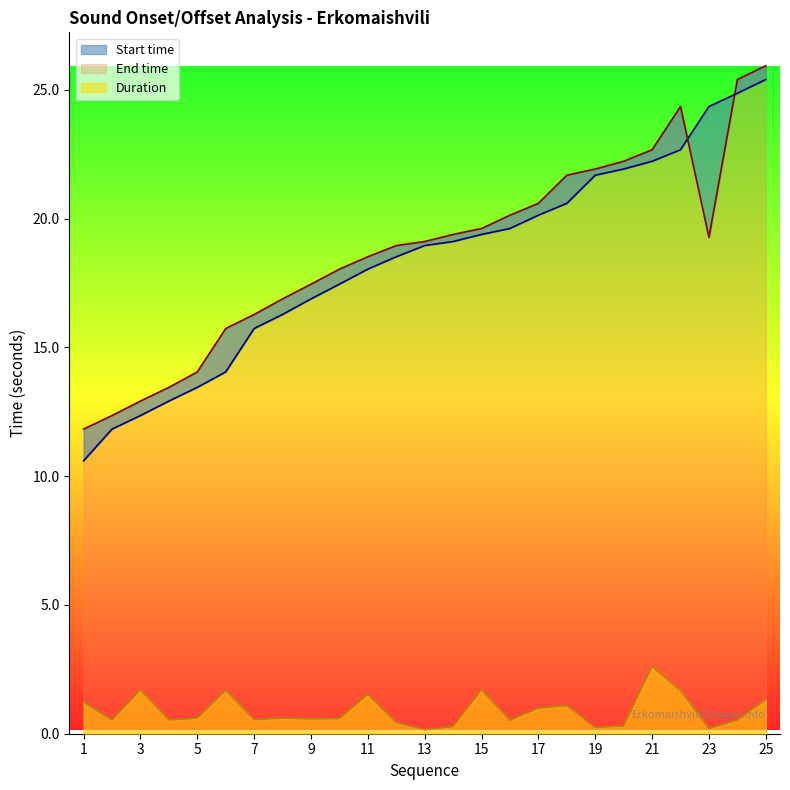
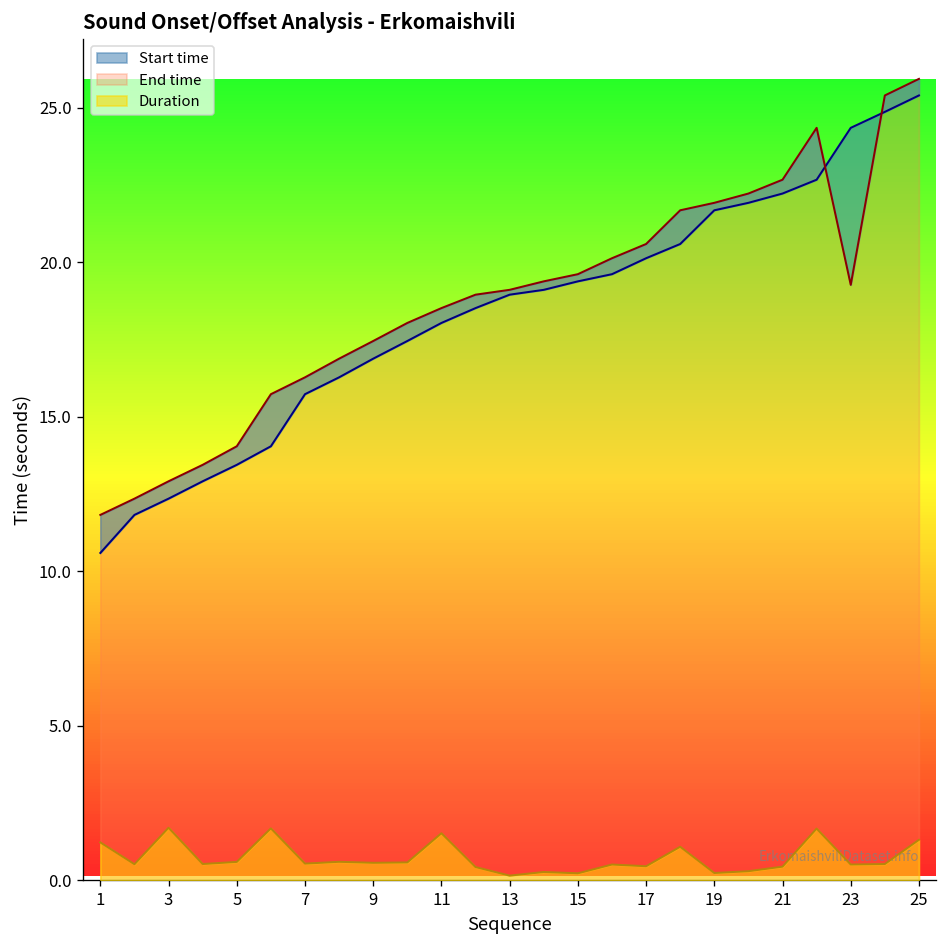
  {
    "End time": {
      "23": 19.3
    },
    "Duration": {
      "1": 1.2,
      "3": 1.7,
      "5": 0.6,
      "7": 0.5,
      "9": 0.6,
      "11": 1.5,
      "13": 0.2,
-     "15": 1.7,
-     "17": 1.0,
+     "15": 0.2,
+     "17": 0.5,
      "19": 0.2,
-     "21": 2.6,
-     "23": 0.2,
+     "21": 0.4,
+     "23": 0.5,
      "25": 1.3
    }
  }
